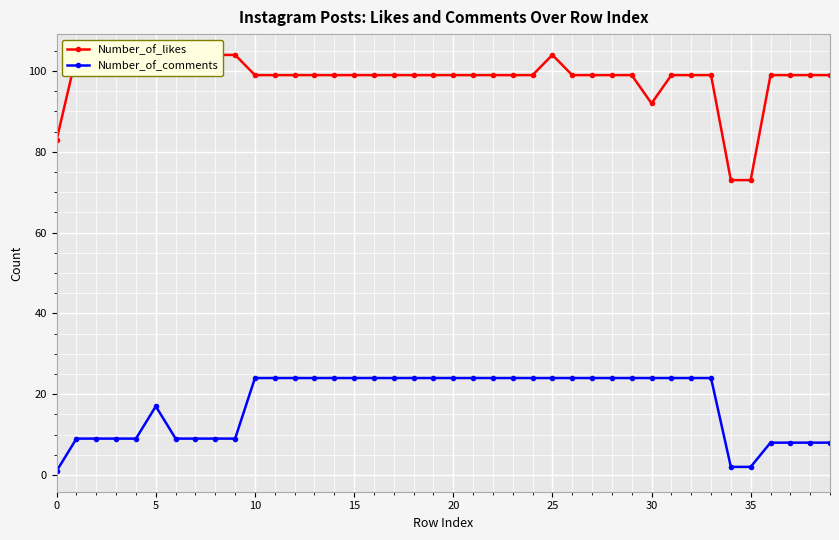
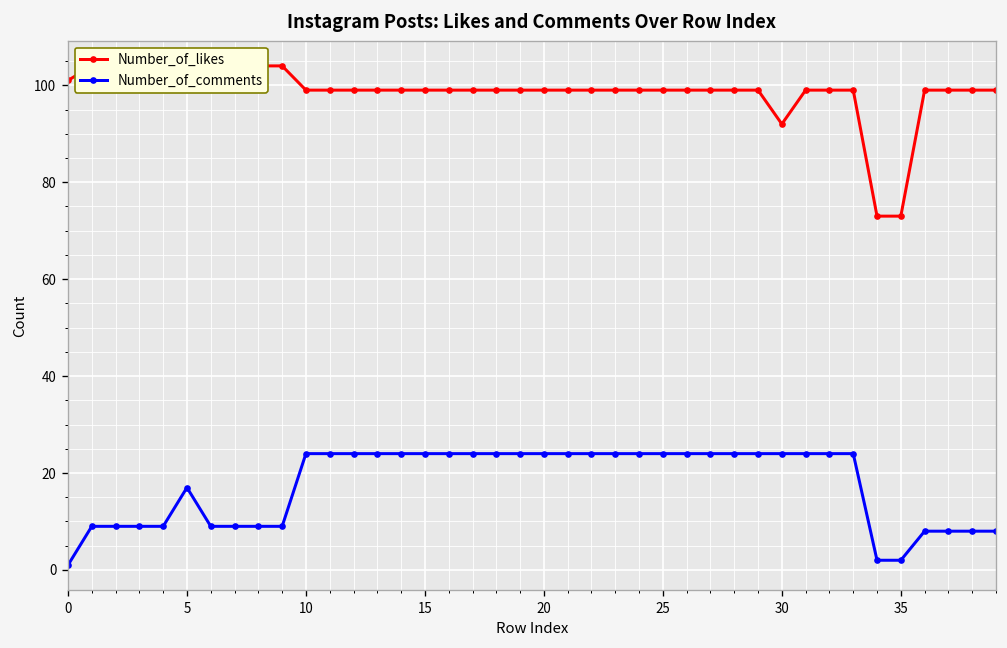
  {
    "Number_of_likes": {
-     "0": 83,
+     "0": 101,
      "10": 99,
      "15": 99,
      "20": 99,
-     "25": 104,
+     "25": 99,
      "30": 92,
      "35": 73
    },
    "Number_of_comments": {
      "0": 1,
      "5": 17,
      "10": 24,
      "15": 24,
      "20": 24,
      "25": 24,
      "30": 24,
      "35": 2
    }
  }
